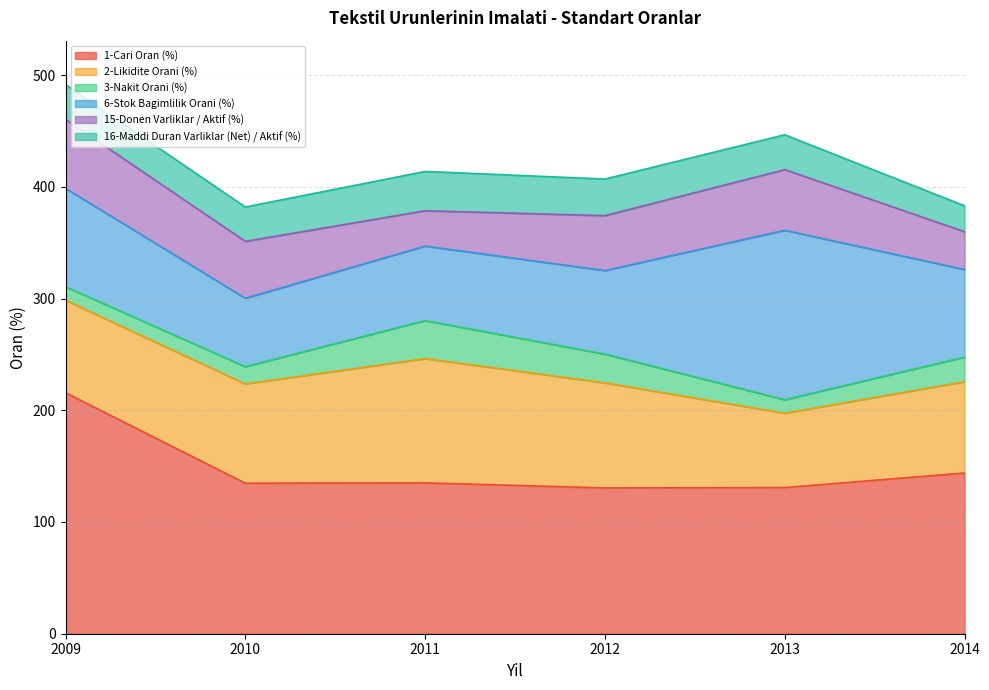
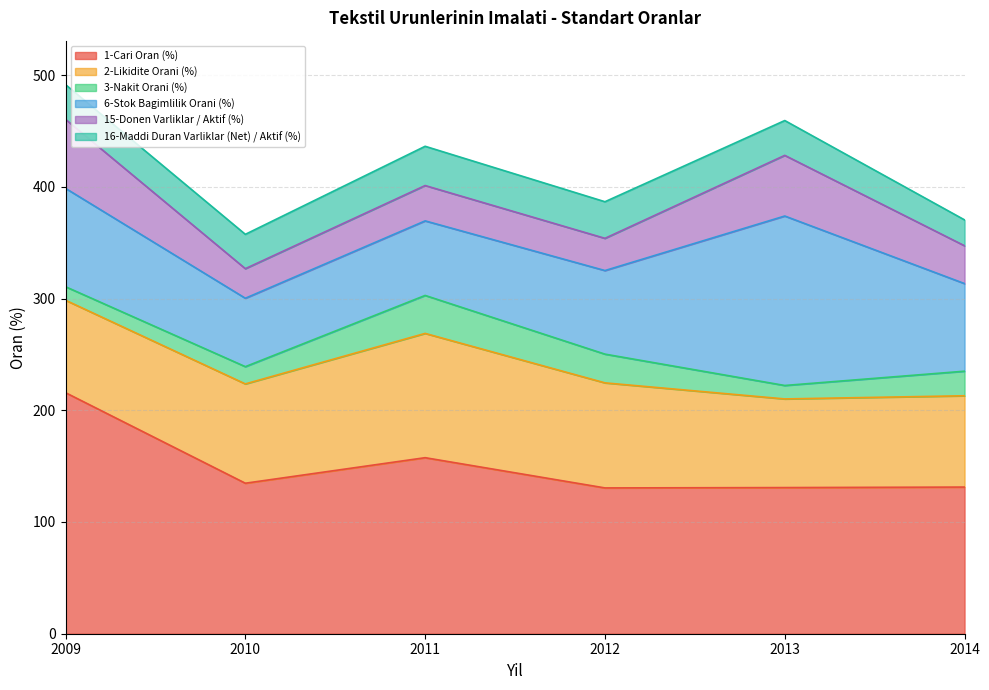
  {
    "1-Cari Oran (%)": {
      "2009": 216,
      "2010": 135,
-     "2011": 135,
+     "2011": 158,
      "2012": 130,
      "2013": 131,
-     "2014": 144
+     "2014": 131
    },
    "2-Likidite Orani (%)": {
      "2009": 83,
      "2010": 89,
      "2011": 111,
      "2012": 94,
-     "2013": 67,
+     "2013": 79,
      "2014": 82
    },
    "6-Stok Bagimlilik Orani (%)": {
      "2009": 88,
      "2010": 61,
      "2011": 67,
      "2012": 75,
      "2013": 152,
      "2014": 78
    },
    "15-Donen Varliklar / Aktif (%)": {
      "2009": 62,
-     "2010": 51,
+     "2010": 26,
      "2011": 32,
-     "2012": 49,
+     "2012": 29,
      "2013": 54,
      "2014": 34
    }
  }
